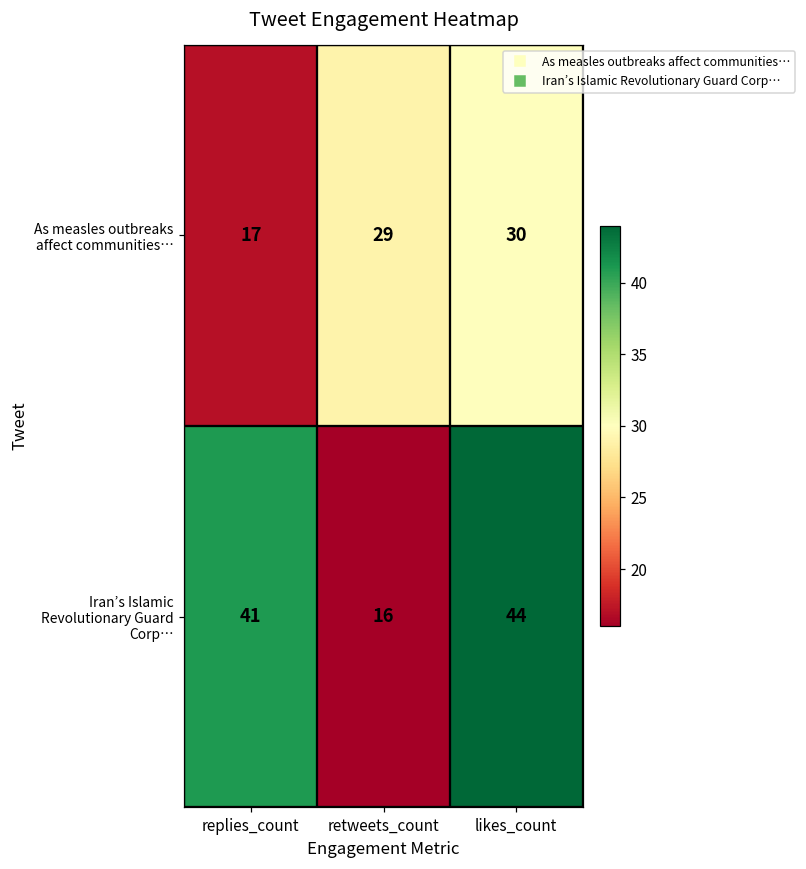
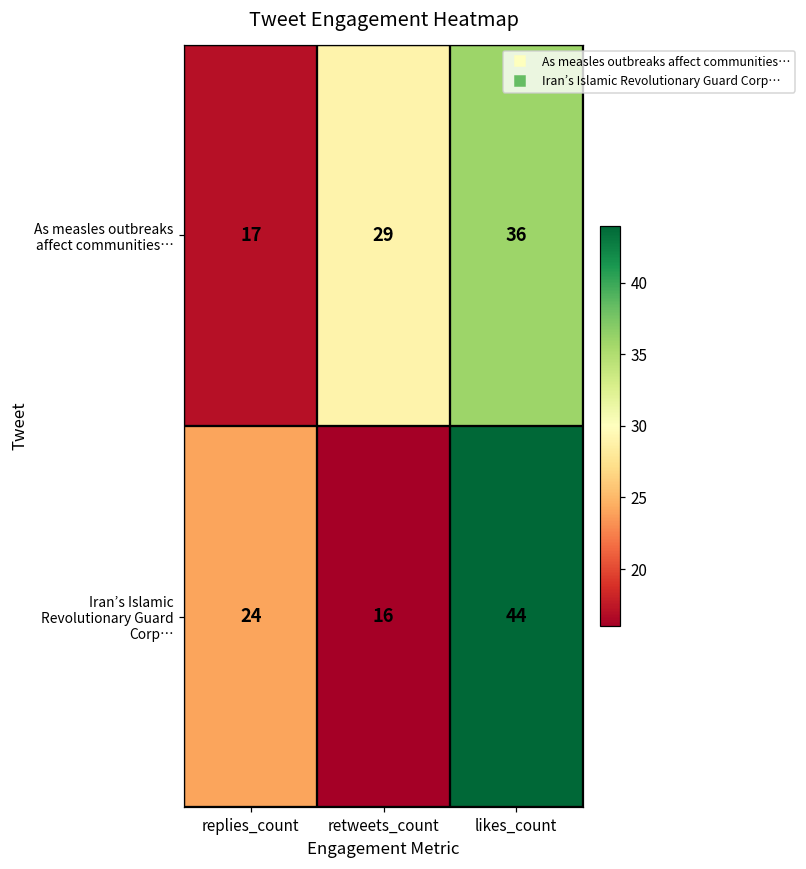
  {
    "As measles outbreaks affect communities…": {
      "replies_count": 17,
      "retweets_count": 29,
-     "likes_count": 30
+     "likes_count": 36
    },
    "Iran’s Islamic Revolutionary Guard Corp…": {
-     "replies_count": 41,
+     "replies_count": 24,
      "retweets_count": 16,
      "likes_count": 44
    }
  }
